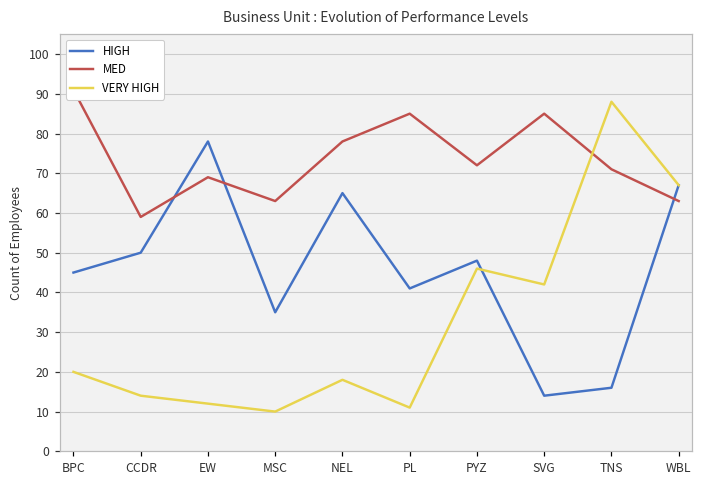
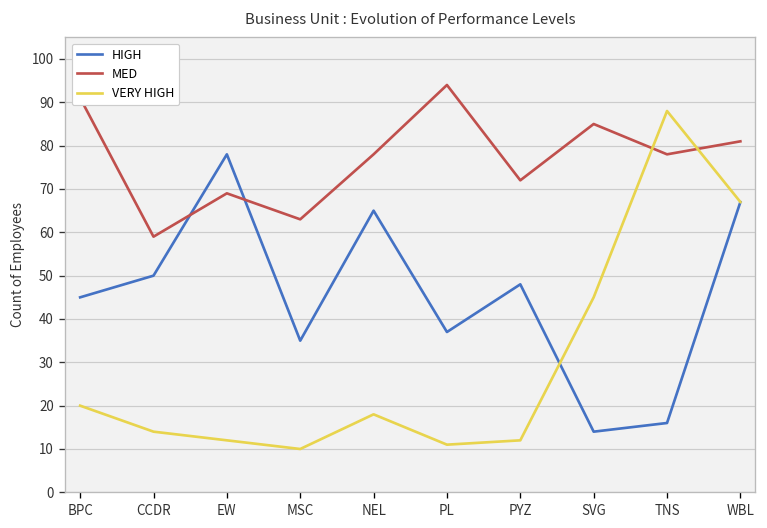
  {
    "HIGH": {
      "BPC": 45,
      "CCDR": 50,
      "EW": 78,
      "MSC": 35,
      "NEL": 65,
-     "PL": 41,
+     "PL": 37,
      "PYZ": 48,
      "SVG": 14,
      "TNS": 16
    },
    "MED": {
      "CCDR": 59,
      "EW": 69,
      "MSC": 63,
      "NEL": 78,
-     "PL": 85,
+     "PL": 94,
      "PYZ": 72,
      "SVG": 85,
-     "TNS": 71,
-     "WBL": 63
+     "TNS": 78,
+     "WBL": 81
    },
    "VERY HIGH": {
      "BPC": 20,
      "CCDR": 14,
      "EW": 12,
      "MSC": 10,
      "NEL": 18,
      "PL": 11,
-     "PYZ": 46,
-     "SVG": 42,
+     "PYZ": 12,
+     "SVG": 45,
      "TNS": 88
    }
  }
